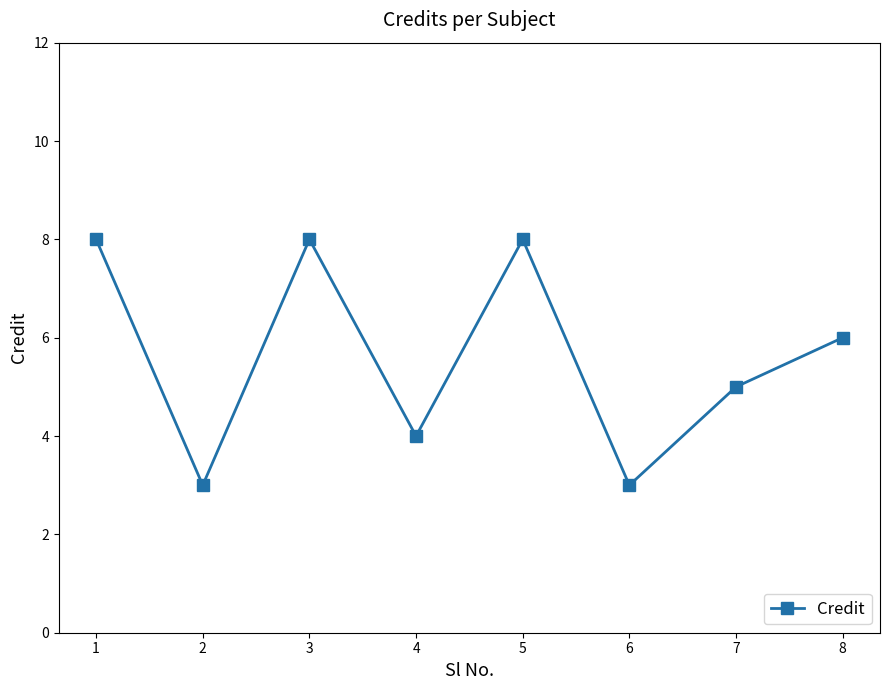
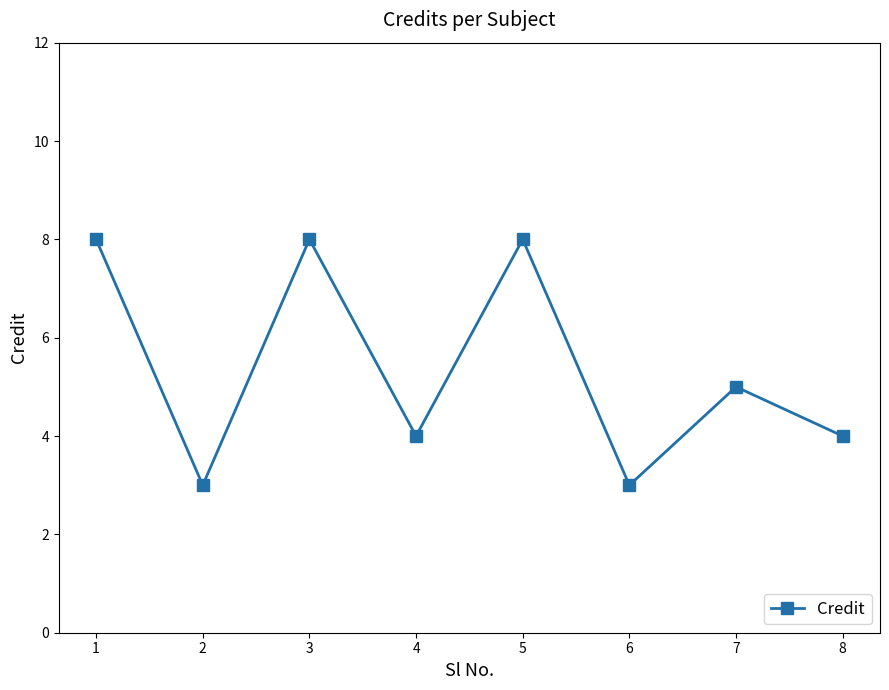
  {
    "1": 8,
    "2": 3,
    "3": 8,
    "4": 4,
    "5": 8,
    "6": 3,
    "7": 5,
-   "8": 6
+   "8": 4
  }
